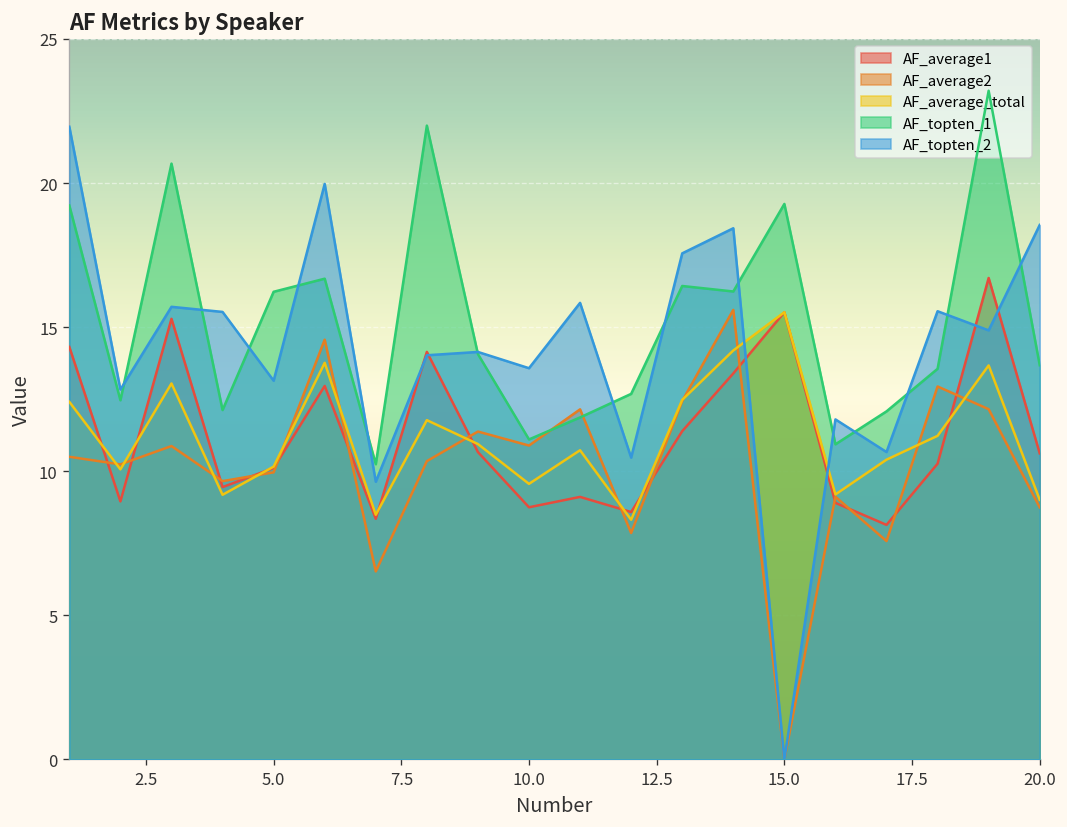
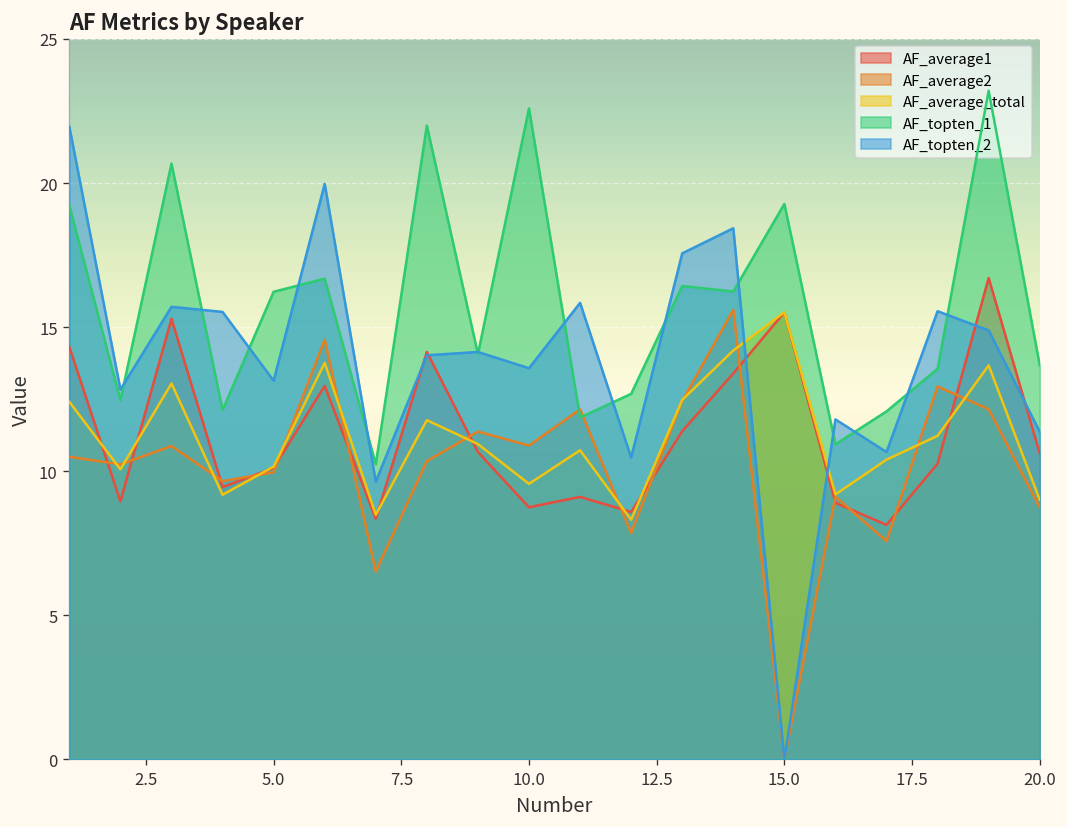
  {
    "AF_average_total": {
      "10.0": 9.6,
      "20.0": 9.0
    },
    "AF_topten_1": {
      "5.0": 16.2,
-     "10.0": 11.1,
+     "10.0": 22.6,
      "15.0": 19.3,
      "20.0": 13.7
    },
    "AF_topten_2": {
      "5.0": 13.1,
      "10.0": 13.6,
-     "20.0": 18.5
+     "20.0": 11.4
    }
  }
